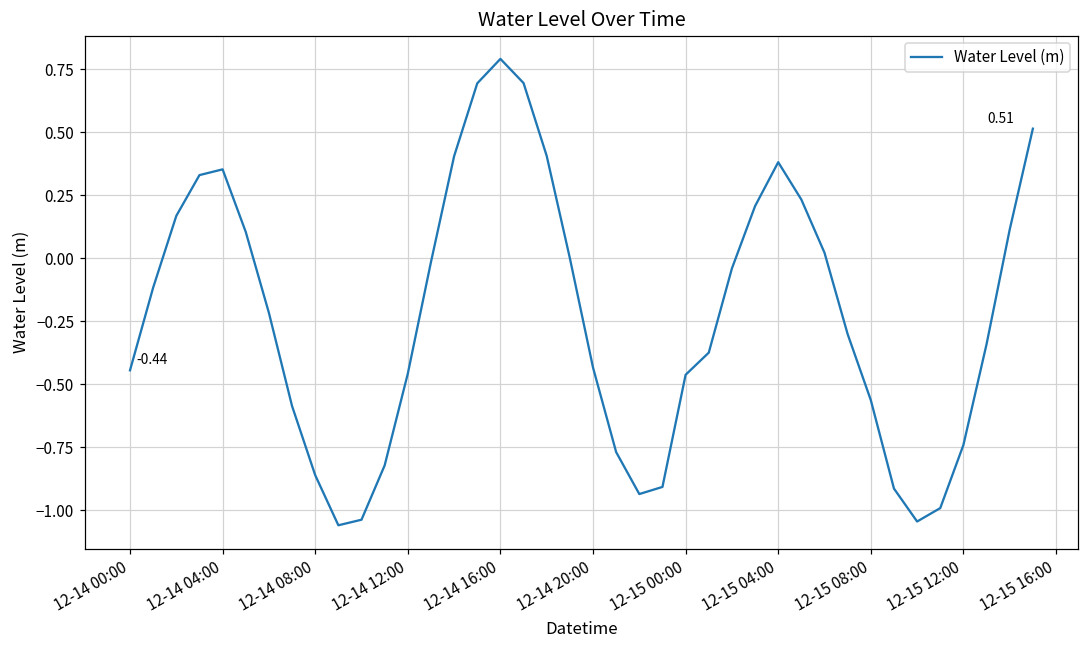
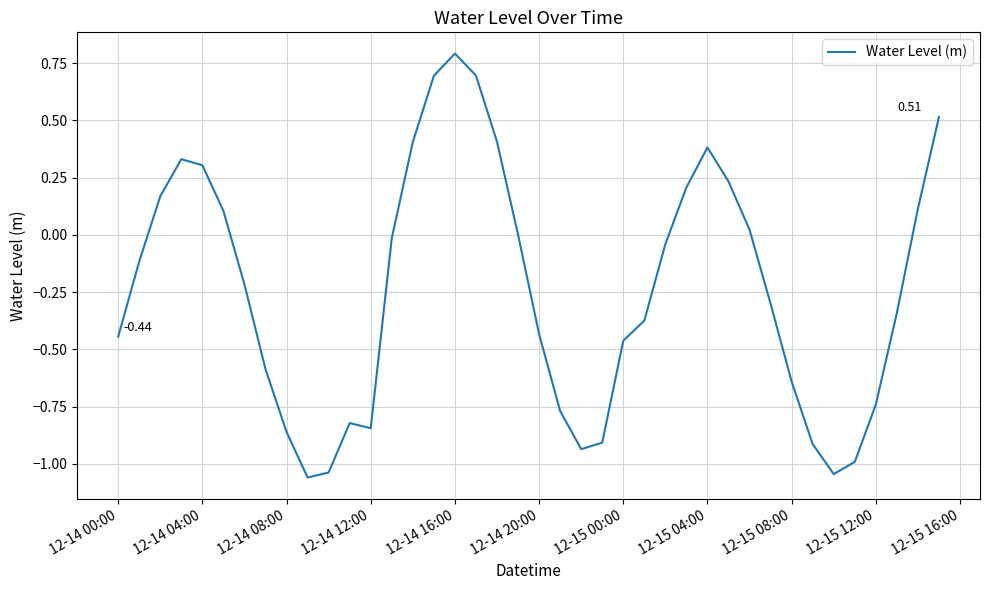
  {
-   "12-14 04:00": 0.35,
+   "12-14 04:00": 0.30,
    "12-14 08:00": -0.86,
-   "12-14 12:00": -0.46,
+   "12-14 12:00": -0.84,
    "12-14 16:00": 0.79,
    "12-14 20:00": -0.43,
    "12-15 00:00": -0.46,
    "12-15 04:00": 0.38,
-   "12-15 08:00": -0.56,
+   "12-15 08:00": -0.64,
    "12-15 12:00": -0.74
  }
